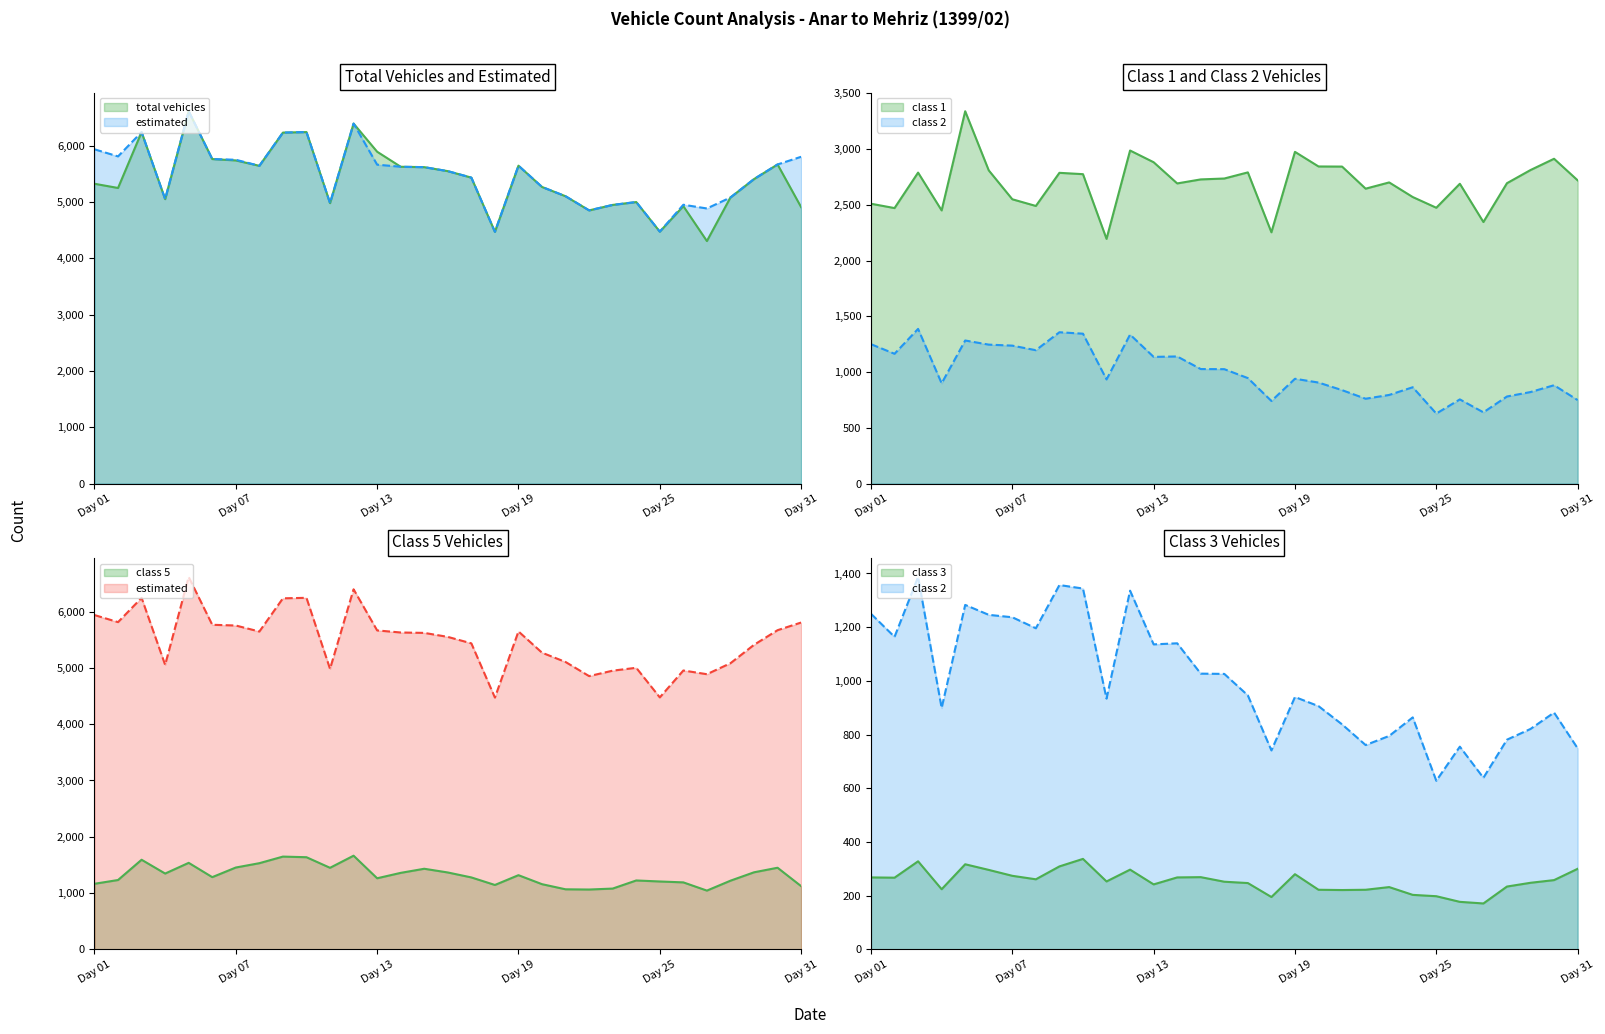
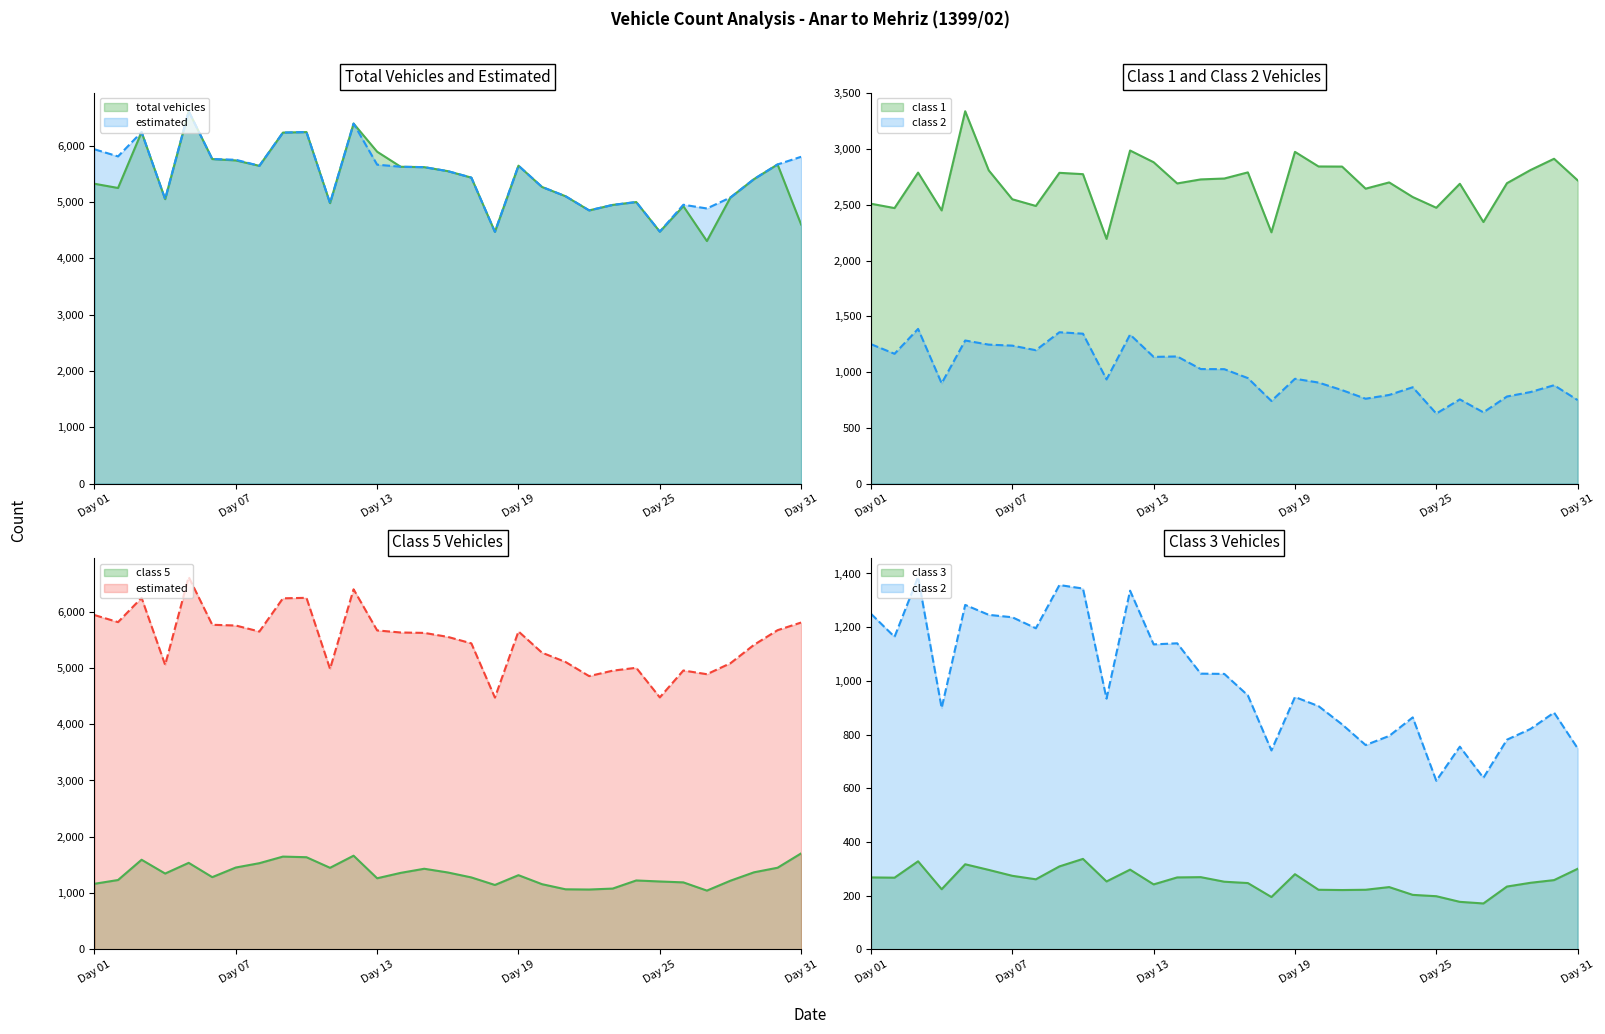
  {
    "Total Vehicles and Estimated": {
      "total vehicles": {
        "Day 01": "5,300",
        "Day 13": "5,900",
-       "Day 31": "4,900"
+       "Day 31": "4,600"
      }
    },
    "Class 1 and Class 2 Vehicles": {
      "class 1": {
        "Day 01": "2,510",
        "Day 07": "2,550",
        "Day 13": "2,880",
        "Day 19": "2,970",
        "Day 25": "2,470",
        "Day 31": "2,720"
      },
      "class 2": {
        "Day 01": "1,250",
        "Day 07": "1,240",
        "Day 13": "1,140",
        "Day 19": "940",
        "Day 25": "630",
        "Day 31": "750"
      }
    },
    "Class 5 Vehicles": {
      "class 5": {
        "Day 01": "1,200",
        "Day 07": "1,500",
        "Day 13": "1,300",
        "Day 19": "1,300",
        "Day 25": "1,200",
-       "Day 31": "1,100"
+       "Day 31": "1,700"
      },
      "estimated": {
        "Day 01": "5,900",
        "Day 07": "5,800",
        "Day 13": "5,700",
        "Day 19": "5,600",
        "Day 25": "4,500",
        "Day 31": "5,800"
      }
    },
    "Class 3 Vehicles": {
      "class 3": {
        "Day 01": "270",
        "Day 07": "270",
        "Day 13": "240",
        "Day 19": "280",
        "Day 25": "200",
        "Day 31": "300"
      },
      "class 2": {
        "Day 01": "1,250",
        "Day 07": "1,240",
        "Day 13": "1,140",
        "Day 19": "940",
        "Day 25": "630",
        "Day 31": "750"
      }
    }
  }
